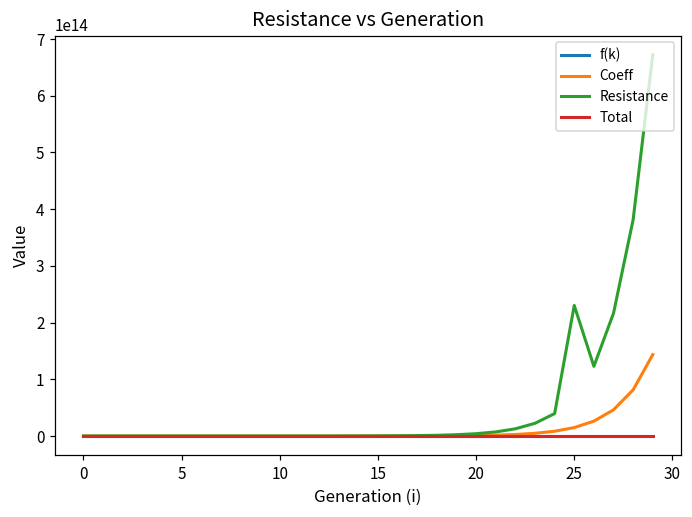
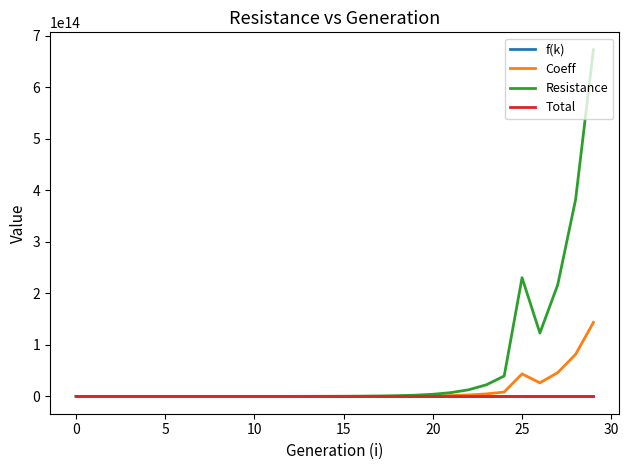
  {
    "Total": {
      "25": 0
    },
    "Coeff": {
-     "25": 10000000000000
+     "25": 40000000000000
    },
    "Resistance": {
      "25": 230000000000000
    }
  }
